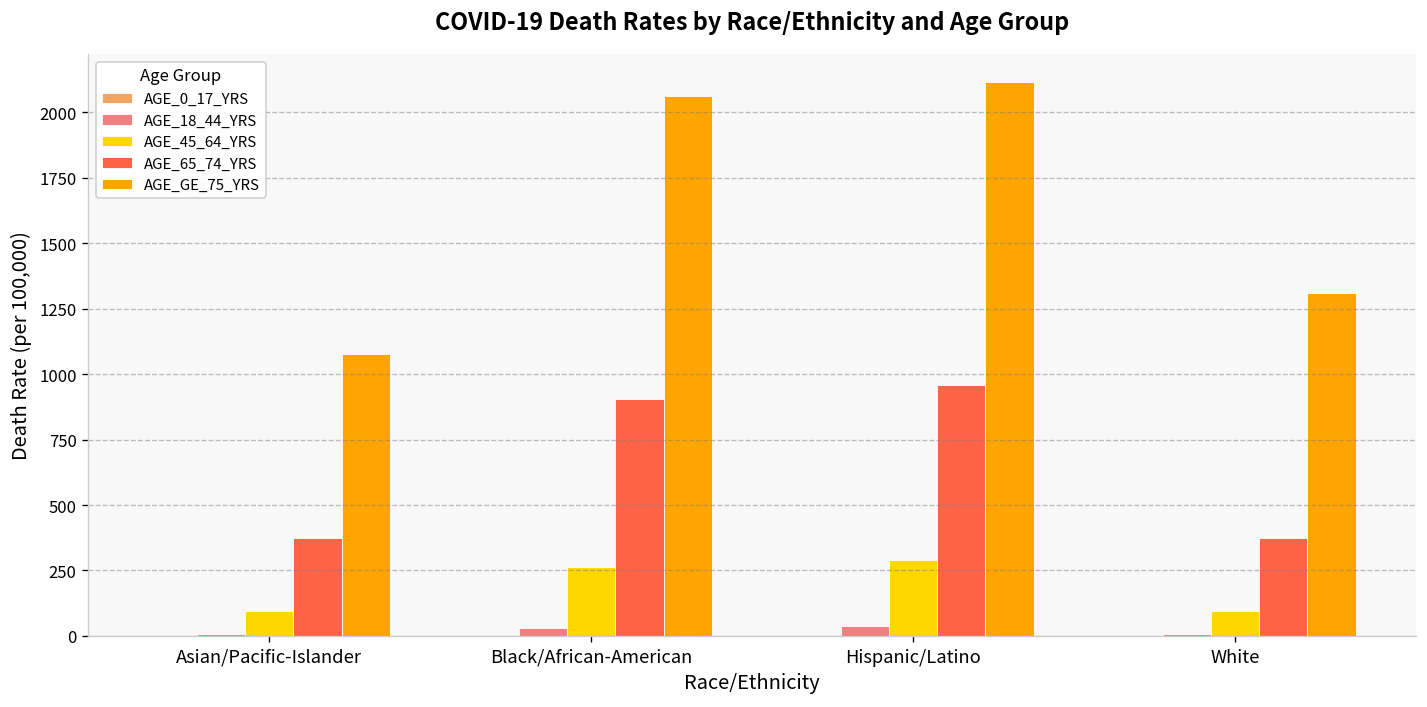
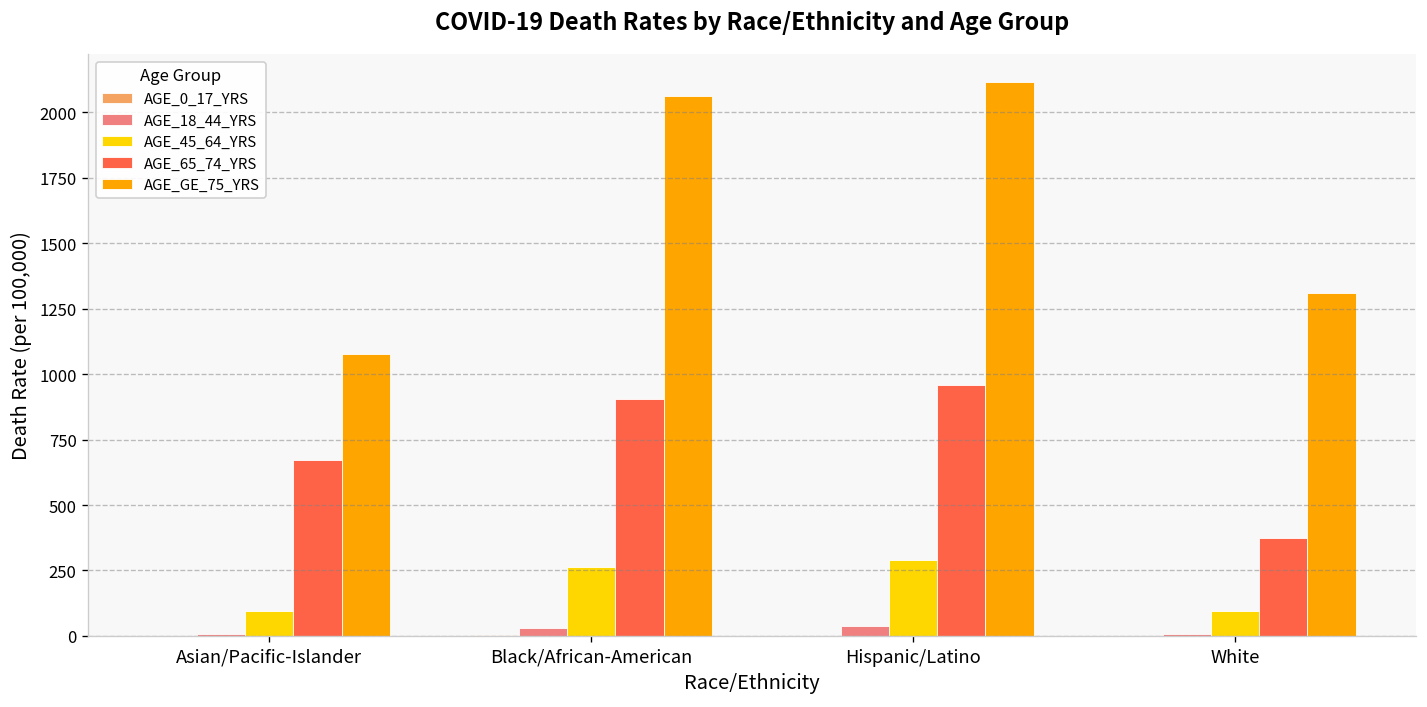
  {
    "AGE_65_74_YRS": {
-     "Asian/Pacific-Islander": 370,
+     "Asian/Pacific-Islander": 670,
      "Black/African-American": 910,
      "Hispanic/Latino": 960,
      "White": 370
    }
  }
